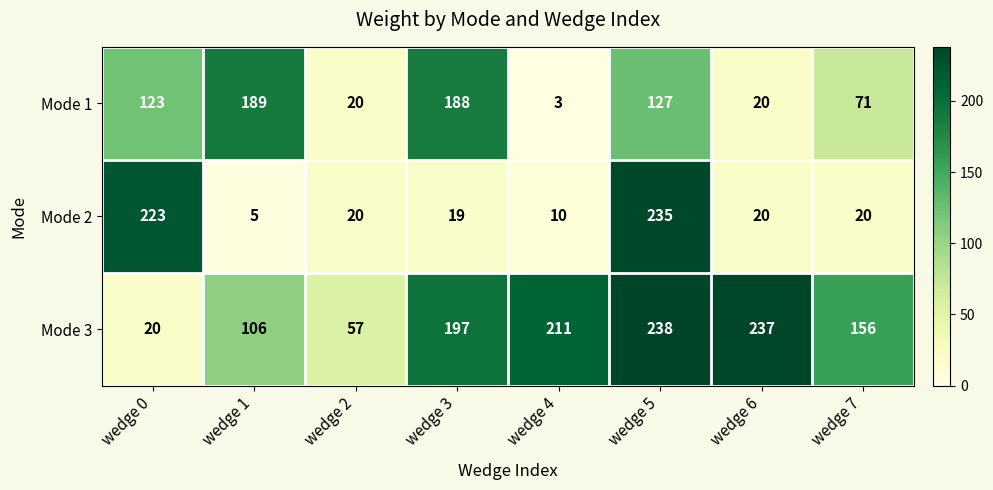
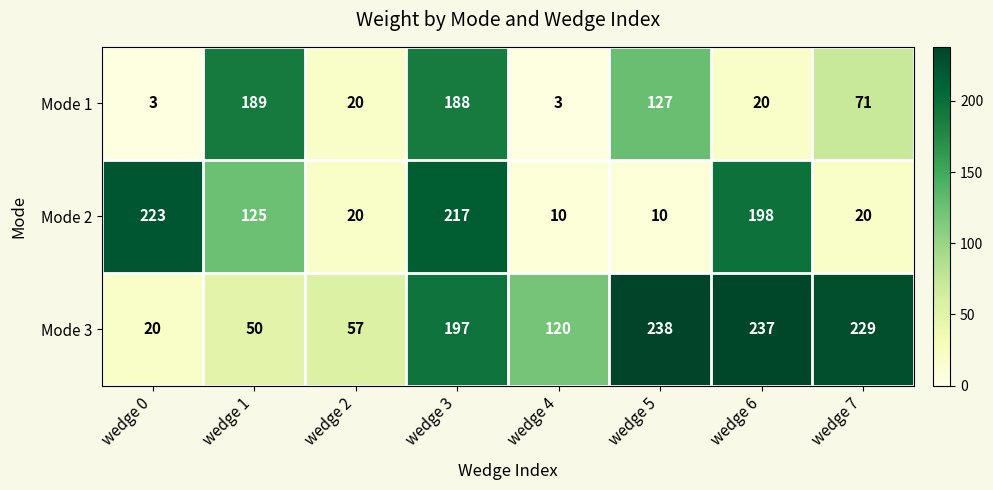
  {
    "Mode 1": {
-     "wedge 0": 123,
+     "wedge 0": 3,
      "wedge 1": 189,
      "wedge 2": 20,
      "wedge 3": 188,
      "wedge 4": 3,
      "wedge 5": 127,
      "wedge 6": 20,
      "wedge 7": 71
    },
    "Mode 2": {
      "wedge 0": 223,
-     "wedge 1": 5,
+     "wedge 1": 125,
      "wedge 2": 20,
-     "wedge 3": 19,
+     "wedge 3": 217,
      "wedge 4": 10,
-     "wedge 5": 235,
-     "wedge 6": 20,
+     "wedge 5": 10,
+     "wedge 6": 198,
      "wedge 7": 20
    },
    "Mode 3": {
      "wedge 0": 20,
-     "wedge 1": 106,
+     "wedge 1": 50,
      "wedge 2": 57,
      "wedge 3": 197,
-     "wedge 4": 211,
+     "wedge 4": 120,
      "wedge 5": 238,
      "wedge 6": 237,
-     "wedge 7": 156
+     "wedge 7": 229
    }
  }
